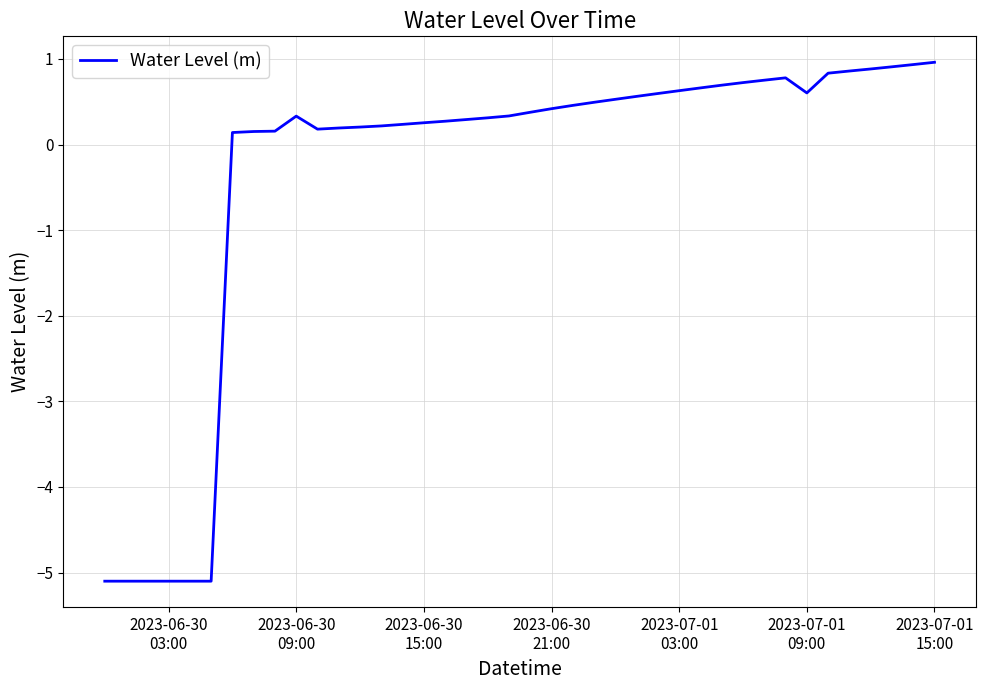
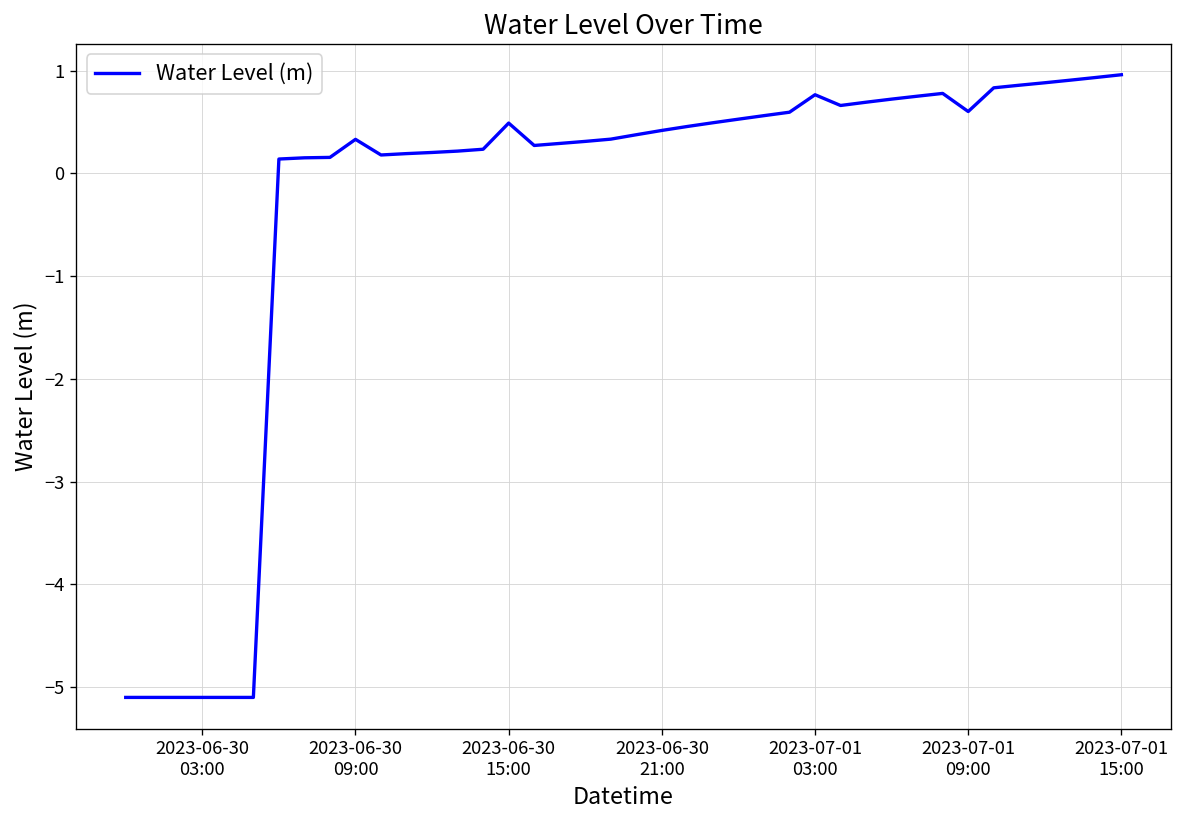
  {
    "2023-06-30 03:00": -5.1,
    "2023-06-30 09:00": 0.3,
-   "2023-06-30 15:00": 0.3,
+   "2023-06-30 15:00": 0.5,
    "2023-06-30 21:00": 0.4,
-   "2023-07-01 03:00": 0.6,
+   "2023-07-01 03:00": 0.8,
    "2023-07-01 09:00": 0.6,
    "2023-07-01 15:00": 1.0
  }
